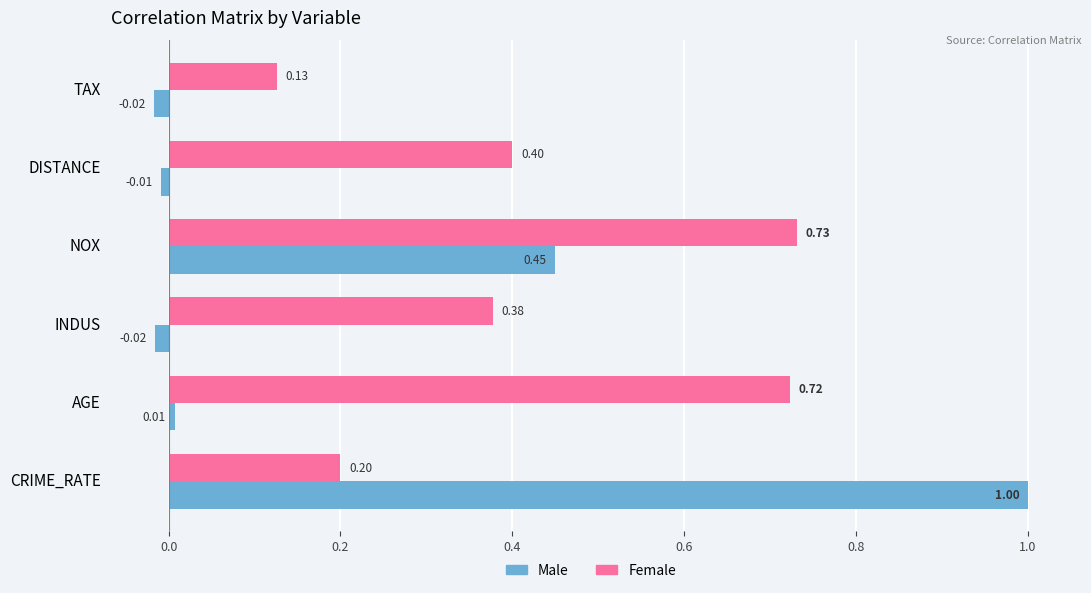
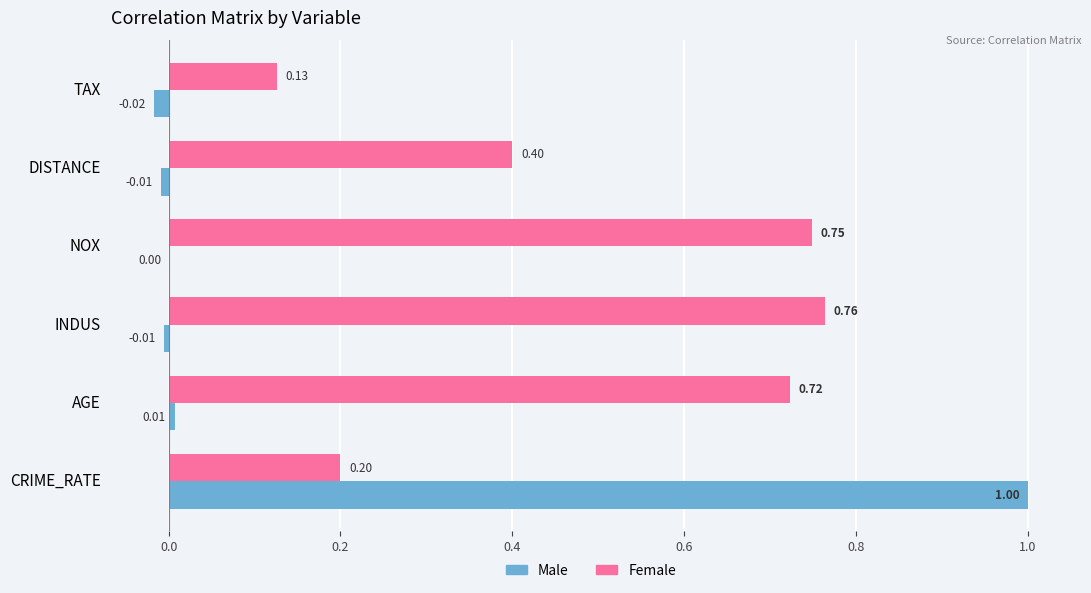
  {
    "Male": {
      "TAX": -0.02,
      "DISTANCE": -0.01,
-     "NOX": 0.45,
-     "INDUS": -0.02,
+     "NOX": 0.00,
+     "INDUS": -0.01,
      "AGE": 0.01,
      "CRIME_RATE": 1.00
    },
    "Female": {
      "TAX": 0.13,
      "DISTANCE": 0.40,
-     "NOX": 0.73,
-     "INDUS": 0.38,
+     "NOX": 0.75,
+     "INDUS": 0.76,
      "AGE": 0.72,
      "CRIME_RATE": 0.20
    }
  }
